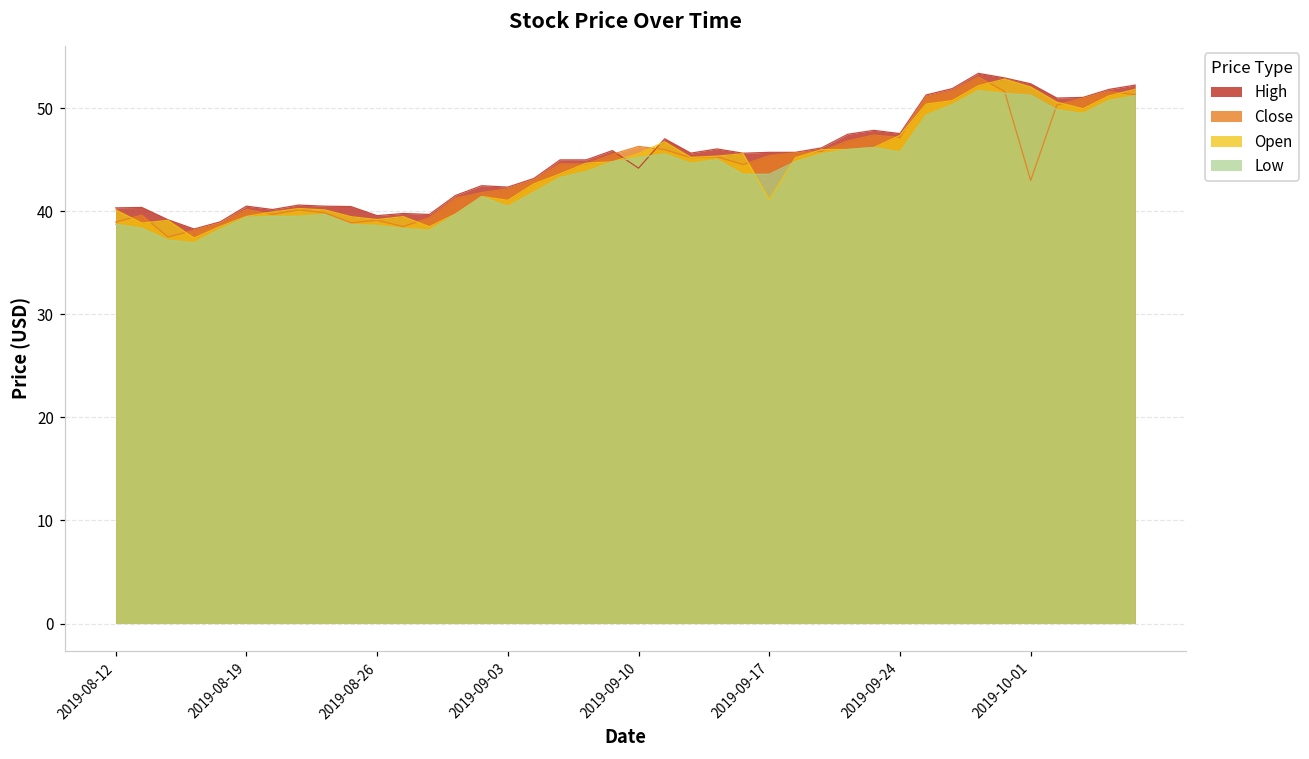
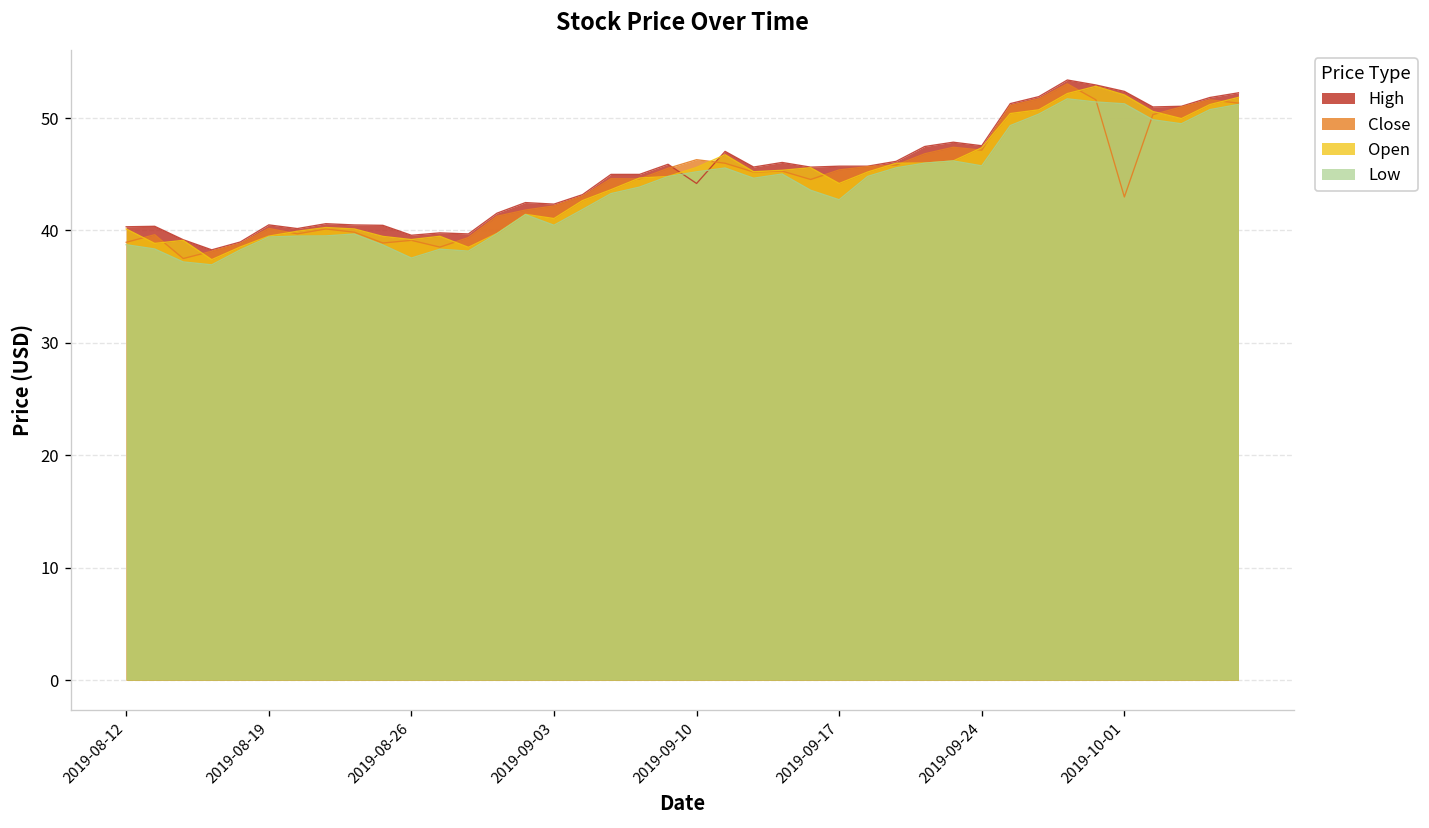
  {
    "High": {
      "2019-08-19": 40,
      "2019-08-26": 40,
      "2019-09-10": 44,
      "2019-09-17": 46,
      "2019-10-01": 52
    },
    "Close": {
      "2019-08-19": 40,
      "2019-09-10": 46,
      "2019-09-17": 45,
      "2019-10-01": 43
    },
    "Open": {
      "2019-09-03": 41,
      "2019-09-10": 46,
-     "2019-09-17": 41,
+     "2019-09-17": 44,
      "2019-10-01": 52
    },
    "Low": {
-     "2019-08-26": 39,
+     "2019-08-26": 38,
      "2019-09-03": 40,
      "2019-09-10": 45,
-     "2019-09-17": 44,
+     "2019-09-17": 43,
      "2019-09-24": 46,
      "2019-10-01": 51
    }
  }
